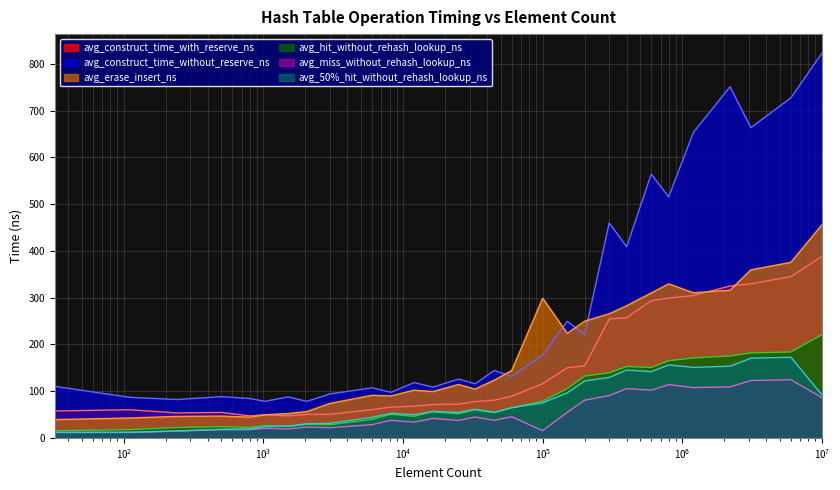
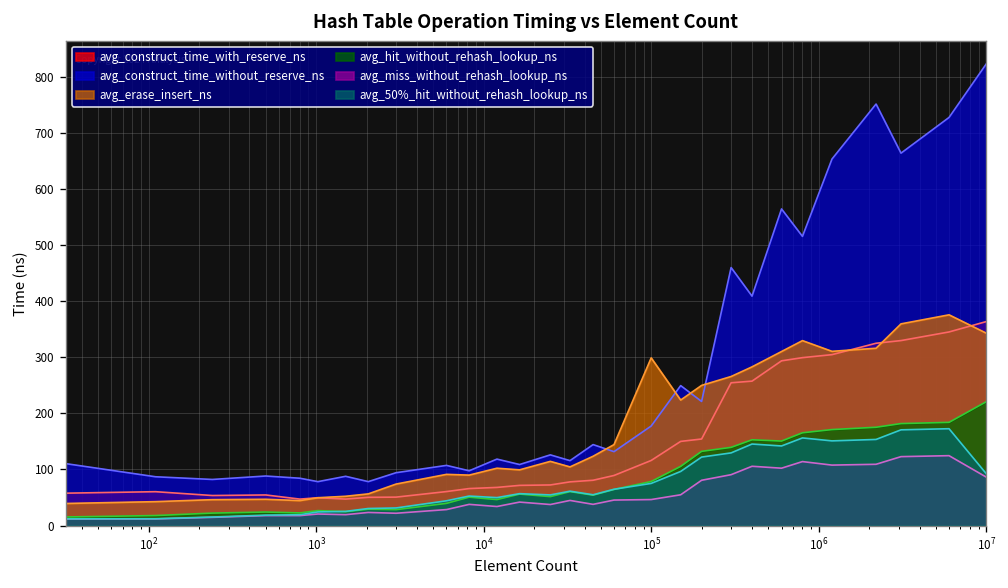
  {
    "avg_construct_time_with_reserve_ns": {
      "10^5": 120,
-     "10^7": 390
+     "10^7": 360
    },
    "avg_construct_time_without_reserve_ns": {
      "10^5": 180,
      "10^7": 820
    },
    "avg_erase_insert_ns": {
      "10^5": 300,
-     "10^7": 460
+     "10^7": 340
    },
    "avg_hit_without_rehash_lookup_ns": {
      "10^7": 220
    },
    "avg_miss_without_rehash_lookup_ns": {
-     "10^5": 20,
+     "10^5": 50,
      "10^7": 90
    },
    "avg_50%_hit_without_rehash_lookup_ns": {
      "10^7": 90
    }
  }
